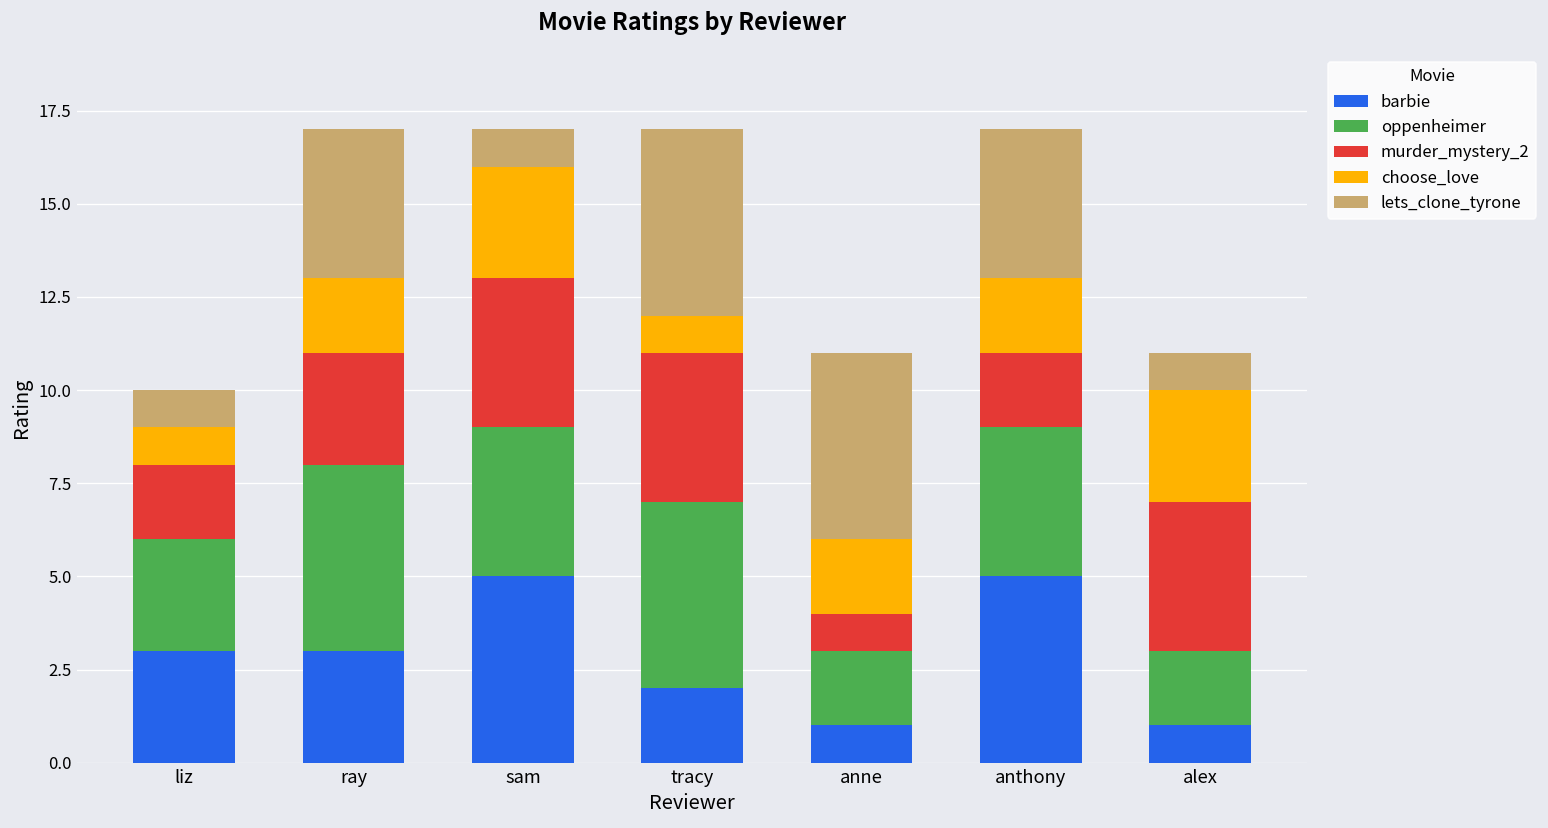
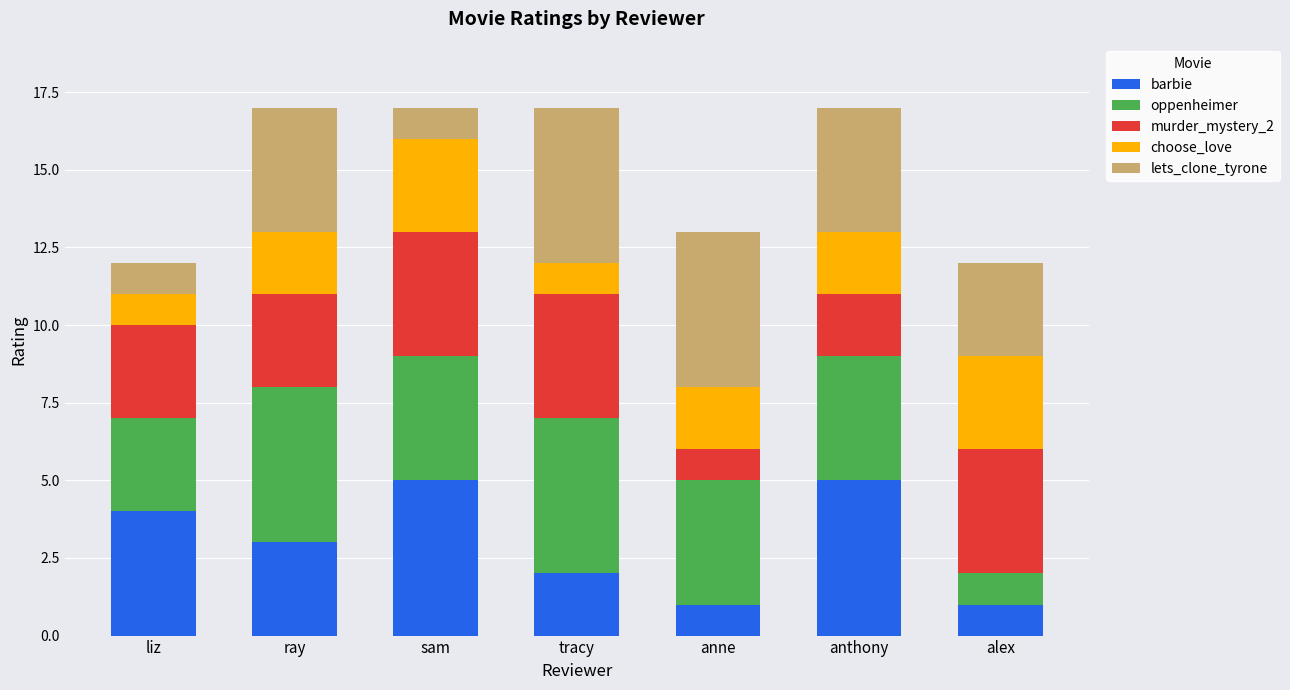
  {
    "barbie": {
-     "liz": 3,
+     "liz": 4,
      "ray": 3,
      "sam": 5,
      "tracy": 2,
      "anne": 1,
      "anthony": 5,
      "alex": 1
    },
    "oppenheimer": {
      "liz": 3,
      "ray": 5,
      "sam": 4,
      "tracy": 5,
-     "anne": 2,
+     "anne": 4,
      "anthony": 4,
-     "alex": 2
+     "alex": 1
    },
    "murder_mystery_2": {
-     "liz": 2,
+     "liz": 3,
      "ray": 3,
      "sam": 4,
      "tracy": 4,
      "anne": 1,
      "anthony": 2,
      "alex": 4
    },
    "choose_love": {
      "liz": 1,
      "ray": 2,
      "sam": 3,
      "tracy": 1,
      "anne": 2,
      "anthony": 2,
      "alex": 3
    },
    "lets_clone_tyrone": {
      "liz": 1,
      "ray": 4,
      "sam": 1,
      "tracy": 5,
      "anne": 5,
      "anthony": 4,
-     "alex": 1
+     "alex": 3
    }
  }
